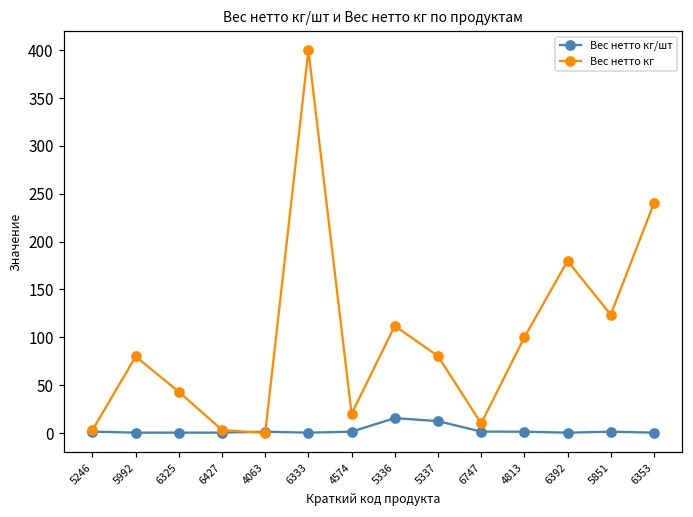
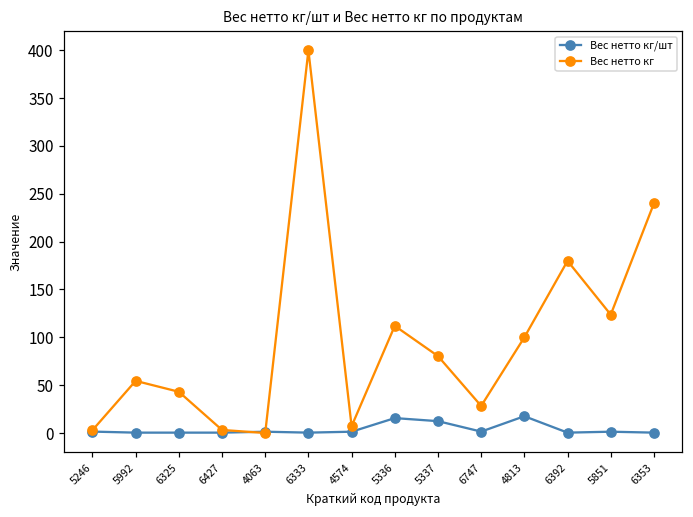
  {
    "Вес нетто кг/шт": {
      "5992": 0,
      "6325": 0,
      "6333": 0,
      "4574": 0,
      "5336": 20,
      "5337": 10,
      "6747": 0,
-     "4813": 0,
+     "4813": 20,
      "6392": 0,
      "5851": 0,
      "6353": 0
    },
    "Вес нетто кг": {
-     "5992": 80,
+     "5992": 50,
      "6325": 40,
      "6333": 400,
-     "4574": 20,
+     "4574": 10,
      "5336": 110,
      "5337": 80,
-     "6747": 10,
+     "6747": 30,
      "4813": 100,
      "6392": 180,
      "5851": 120,
      "6353": 240
    }
  }
